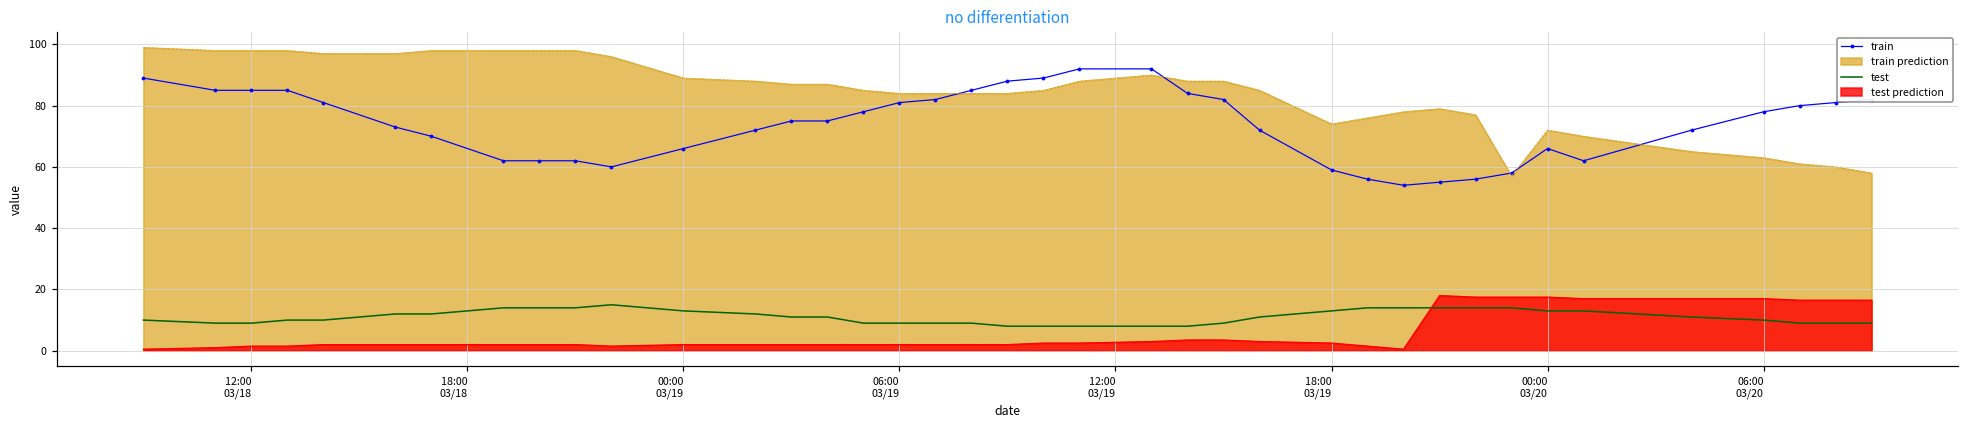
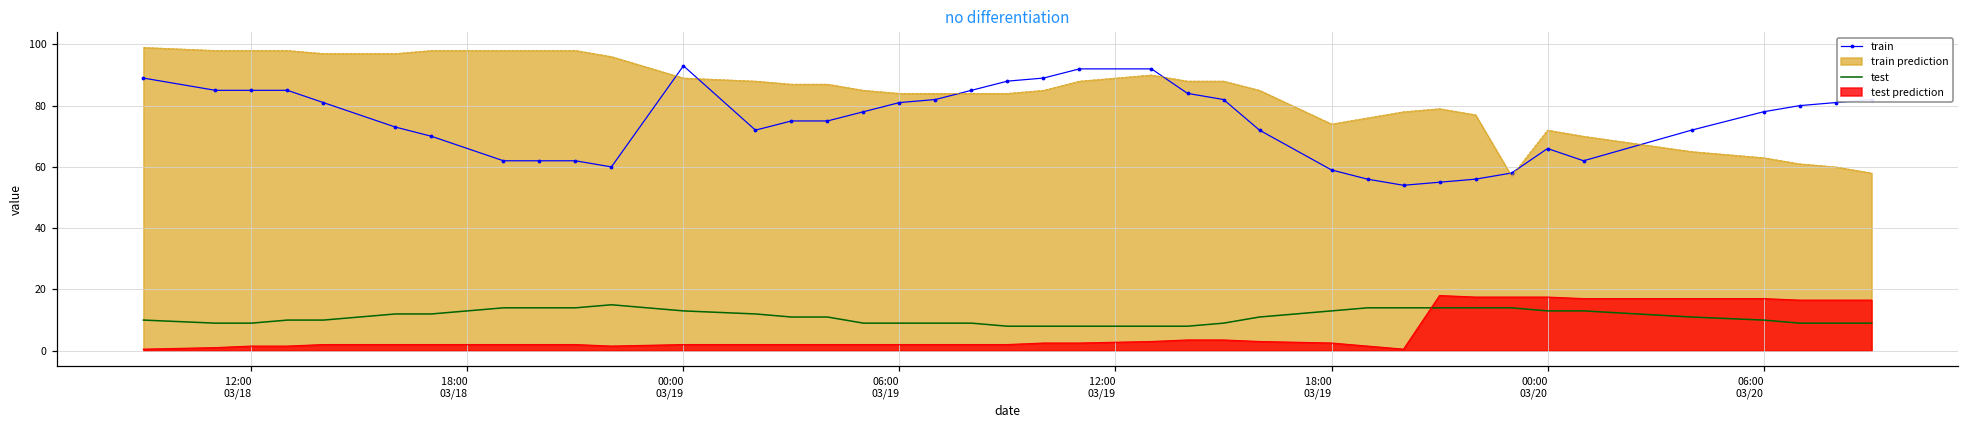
  {
    "train": {
      "12:00 03/18": 85,
-     "00:00 03/19": 66,
+     "00:00 03/19": 93,
      "06:00 03/19": 81,
      "18:00 03/19": 59,
      "00:00 03/20": 66,
      "06:00 03/20": 78
    },
    "train prediction": {
      "12:00 03/18": 98,
      "00:00 03/19": 89,
      "06:00 03/19": 84,
      "18:00 03/19": 74,
      "00:00 03/20": 72,
      "06:00 03/20": 63
    },
    "test": {
      "12:00 03/18": 9,
      "00:00 03/19": 13,
      "06:00 03/19": 9,
      "18:00 03/19": 13,
      "00:00 03/20": 13,
      "06:00 03/20": 10
    },
    "test prediction": {
      "12:00 03/18": 2,
      "00:00 03/19": 2,
      "06:00 03/19": 2,
      "18:00 03/19": 3,
      "00:00 03/20": 18,
      "06:00 03/20": 17
    }
  }
